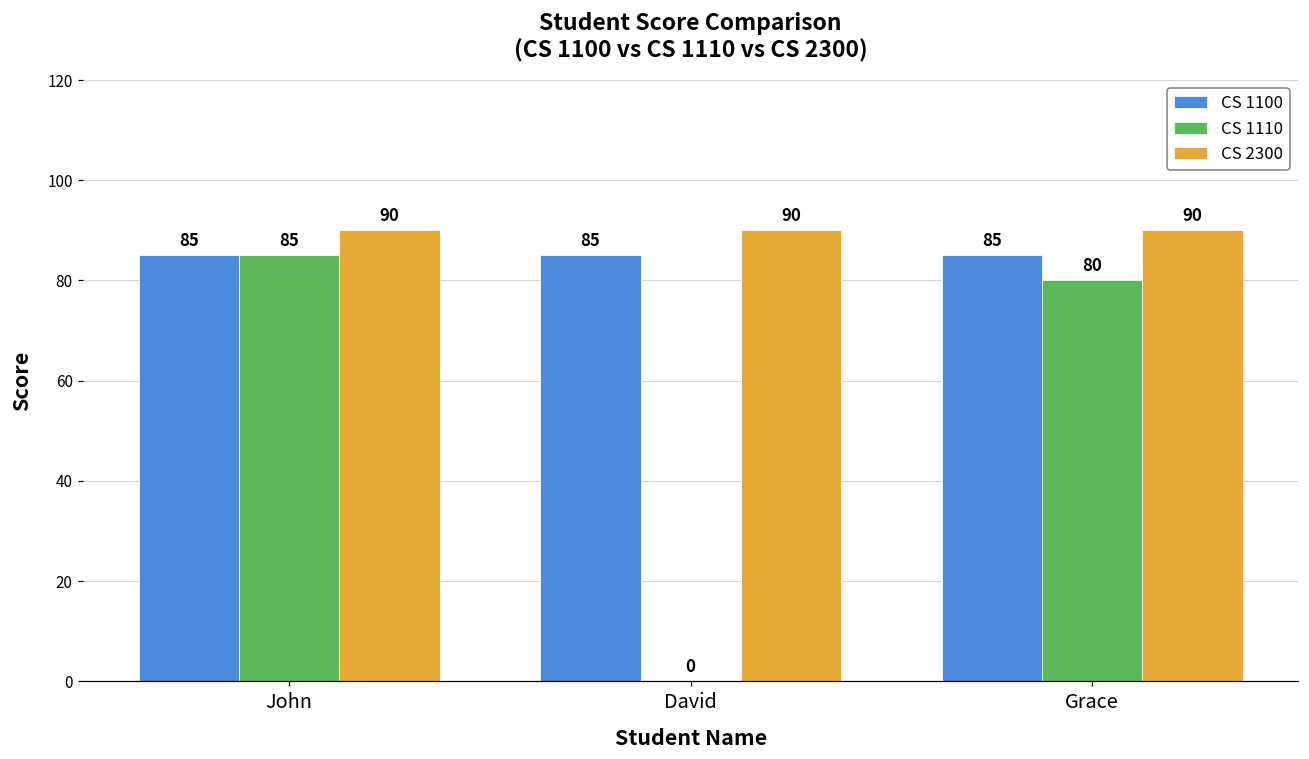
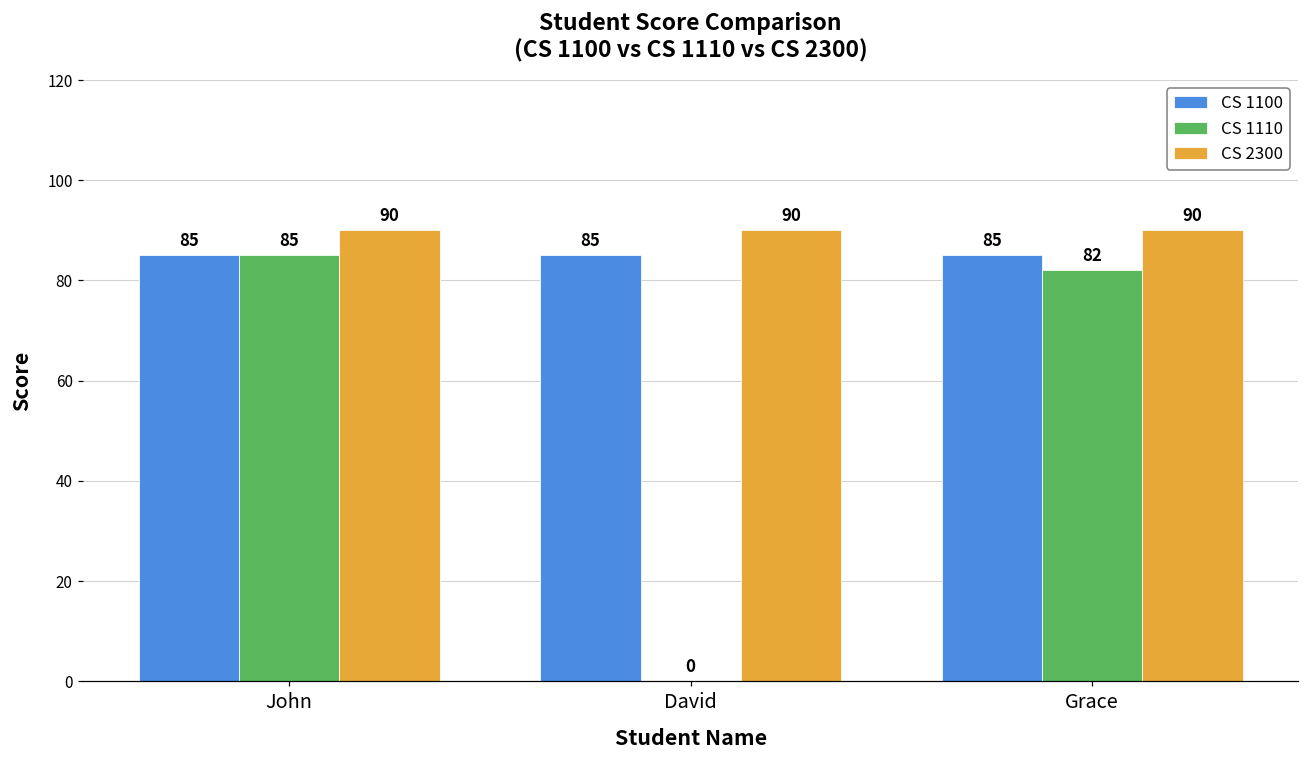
  {
    "CS 1100": {
      "John": 85,
      "David": 85,
      "Grace": 85
    },
    "CS 1110": {
      "John": 85,
      "David": 0,
-     "Grace": 80
+     "Grace": 82
    },
    "CS 2300": {
      "John": 90,
      "David": 90,
      "Grace": 90
    }
  }
